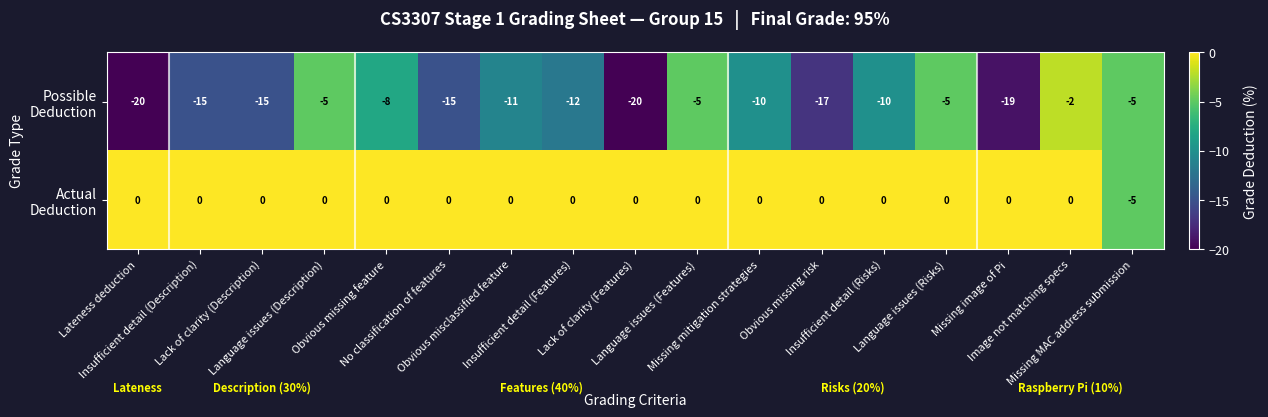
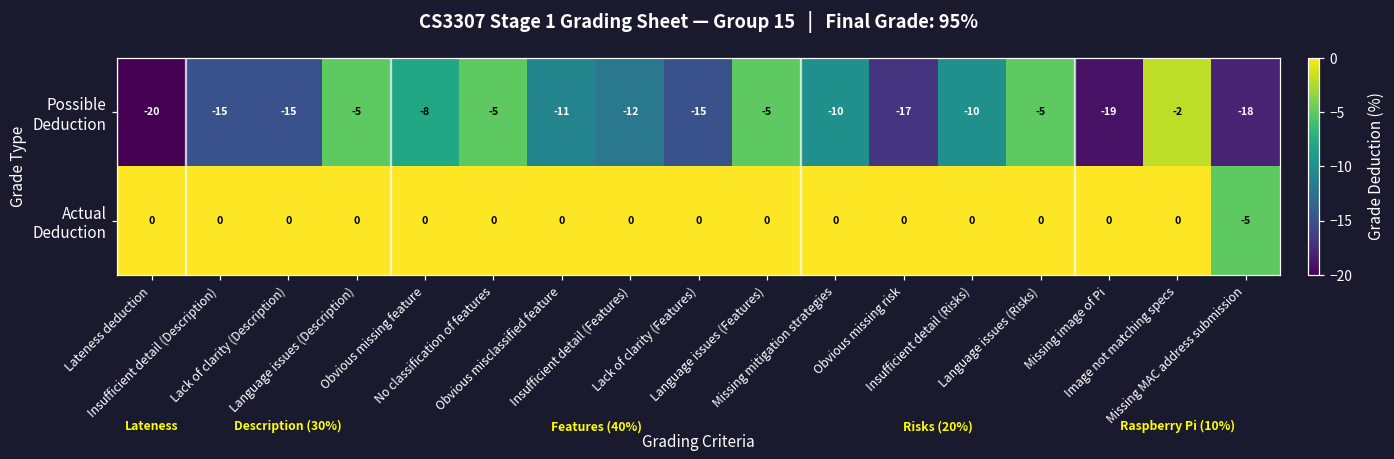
  {
    "Possible Deduction": {
      "Lateness deduction": -20,
      "Insufficient detail (Description)": -15,
      "Lack of clarity (Description)": -15,
      "Language issues (Description)": -5,
      "Obvious missing feature": -8,
-     "No classification of features": -15,
+     "No classification of features": -5,
      "Obvious misclassified feature": -11,
      "Insufficient detail (Features)": -12,
-     "Lack of clarity (Features)": -20,
+     "Lack of clarity (Features)": -15,
      "Language issues (Features)": -5,
      "Missing mitigation strategies": -10,
      "Obvious missing risk": -17,
      "Insufficient detail (Risks)": -10,
      "Language issues (Risks)": -5,
      "Missing image of Pi": -19,
      "Image not matching specs": -2,
-     "Missing MAC address submission": -5
+     "Missing MAC address submission": -18
    },
    "Actual Deduction": {
      "Lateness deduction": 0,
      "Insufficient detail (Description)": 0,
      "Lack of clarity (Description)": 0,
      "Language issues (Description)": 0,
      "Obvious missing feature": 0,
      "No classification of features": 0,
      "Obvious misclassified feature": 0,
      "Insufficient detail (Features)": 0,
      "Lack of clarity (Features)": 0,
      "Language issues (Features)": 0,
      "Missing mitigation strategies": 0,
      "Obvious missing risk": 0,
      "Insufficient detail (Risks)": 0,
      "Language issues (Risks)": 0,
      "Missing image of Pi": 0,
      "Image not matching specs": 0,
      "Missing MAC address submission": -5
    }
  }
